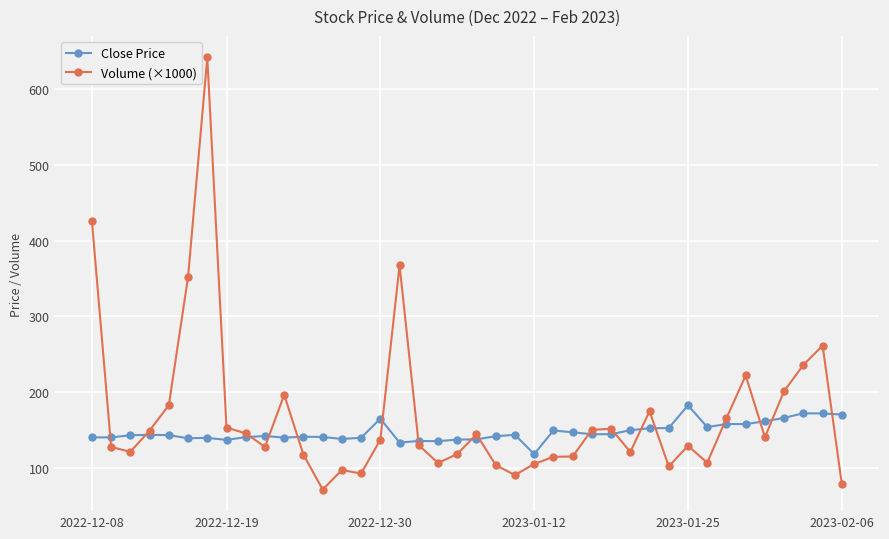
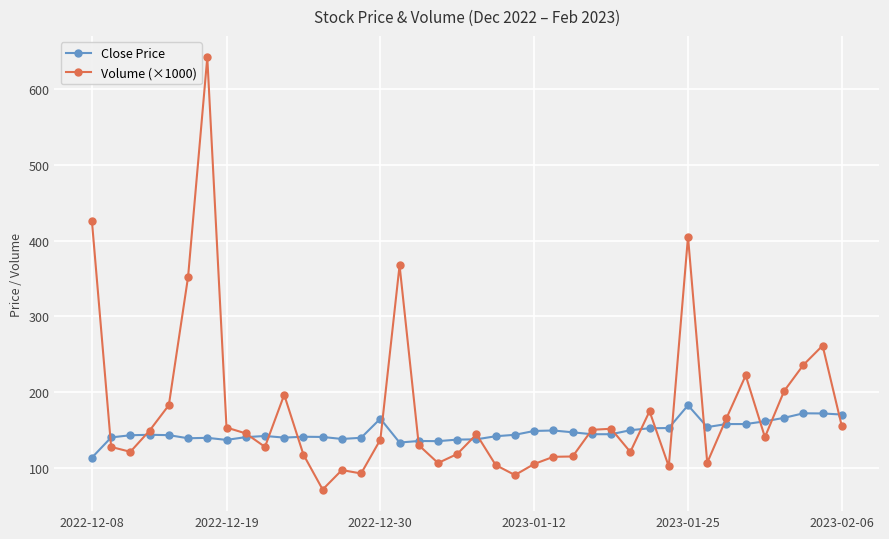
  {
    "Close Price": {
-     "2022-12-08": 140,
+     "2022-12-08": 110,
      "2022-12-19": 140,
      "2022-12-30": 160,
-     "2023-01-12": 120,
+     "2023-01-12": 150,
      "2023-01-25": 180,
      "2023-02-06": 170
    },
    "Volume (×1000)": {
      "2022-12-08": 430,
      "2022-12-19": 150,
      "2022-12-30": 140,
      "2023-01-12": 110,
-     "2023-01-25": 130,
-     "2023-02-06": 80
+     "2023-01-25": 400,
+     "2023-02-06": 150
    }
  }
